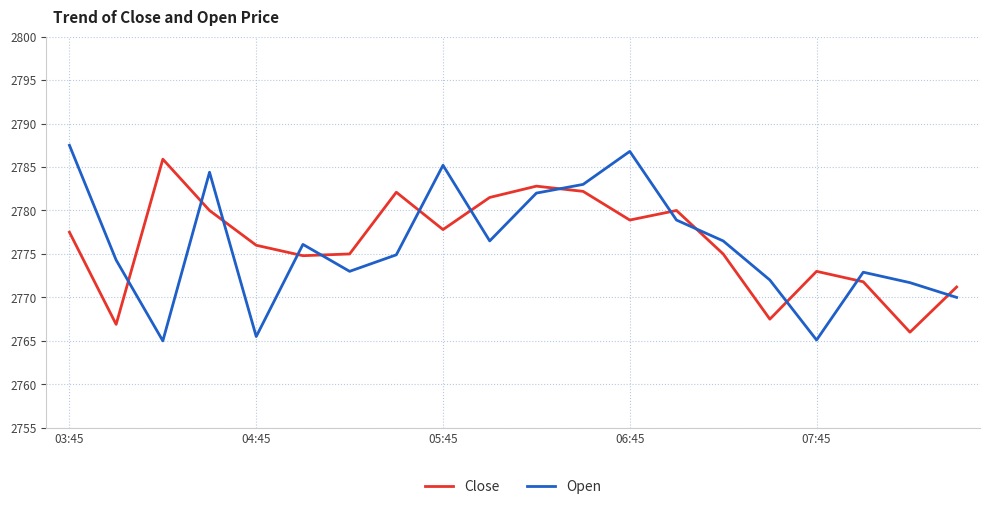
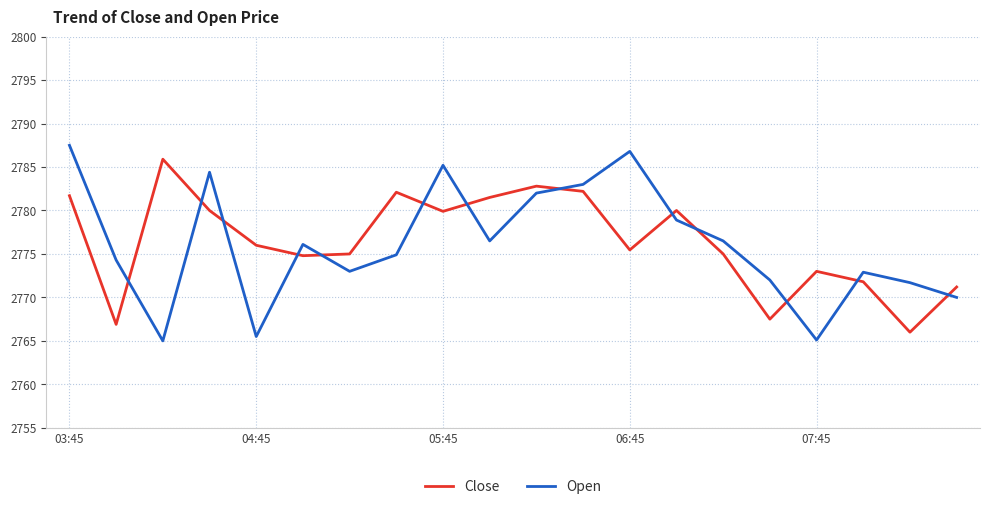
  {
    "Close": {
-     "03:45": 2778,
+     "03:45": 2782,
      "04:45": 2776,
-     "05:45": 2778,
-     "06:45": 2779,
+     "05:45": 2780,
+     "06:45": 2775,
      "07:45": 2773
    },
    "Open": {
      "03:45": 2788,
      "04:45": 2766,
      "05:45": 2785,
      "06:45": 2787,
      "07:45": 2765
    }
  }
